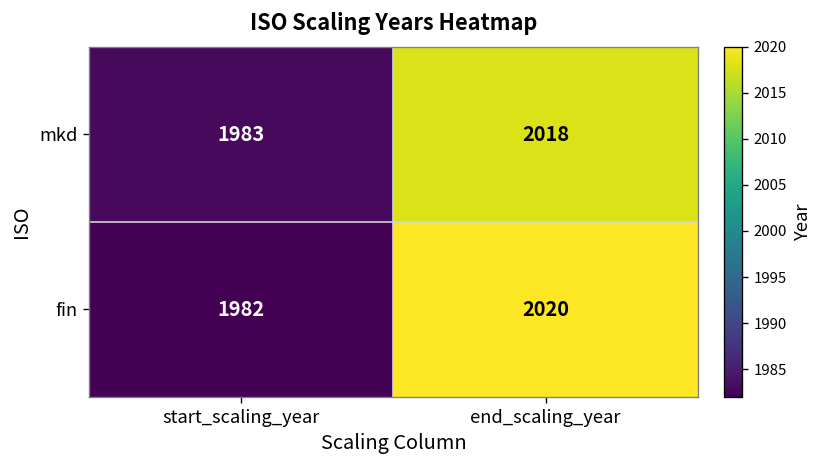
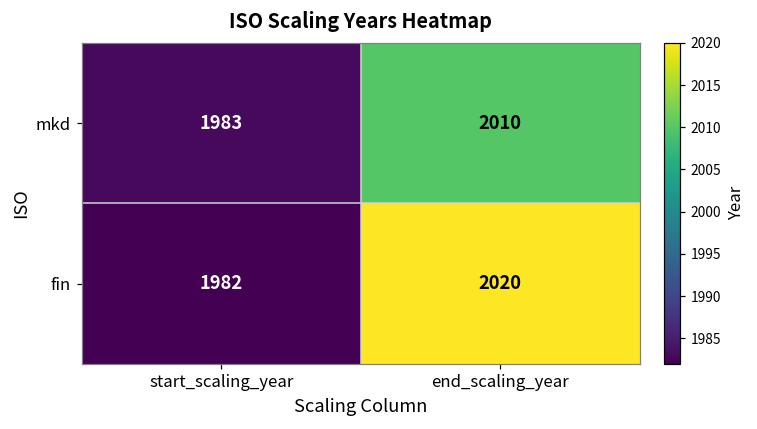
  {
    "mkd": {
      "start_scaling_year": 1983,
-     "end_scaling_year": 2018
+     "end_scaling_year": 2010
    },
    "fin": {
      "start_scaling_year": 1982,
      "end_scaling_year": 2020
    }
  }
